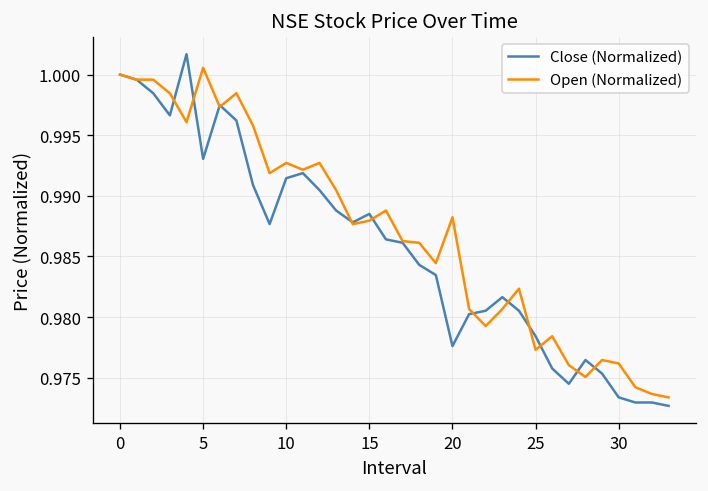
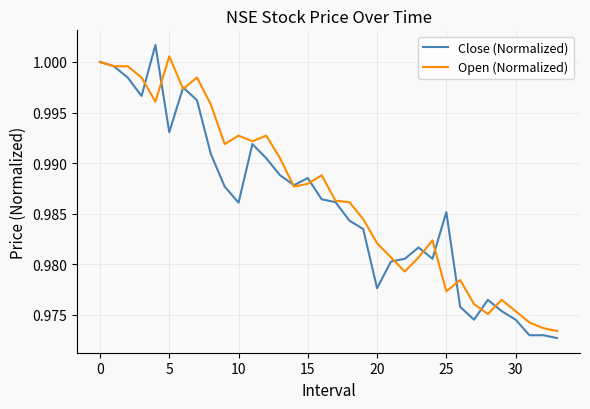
  {
    "Close (Normalized)": {
      "5": 0.9931,
-     "10": 0.9915,
+     "10": 0.9861,
      "15": 0.9885,
      "20": 0.9776,
-     "25": 0.9784,
-     "30": 0.9734
+     "25": 0.9851,
+     "30": 0.9745
    },
    "Open (Normalized)": {
      "5": 1.0006,
      "10": 0.9927,
      "15": 0.9880,
-     "20": 0.9882,
+     "20": 0.9821,
      "25": 0.9773,
-     "30": 0.9762
+     "30": 0.9753
    }
  }
